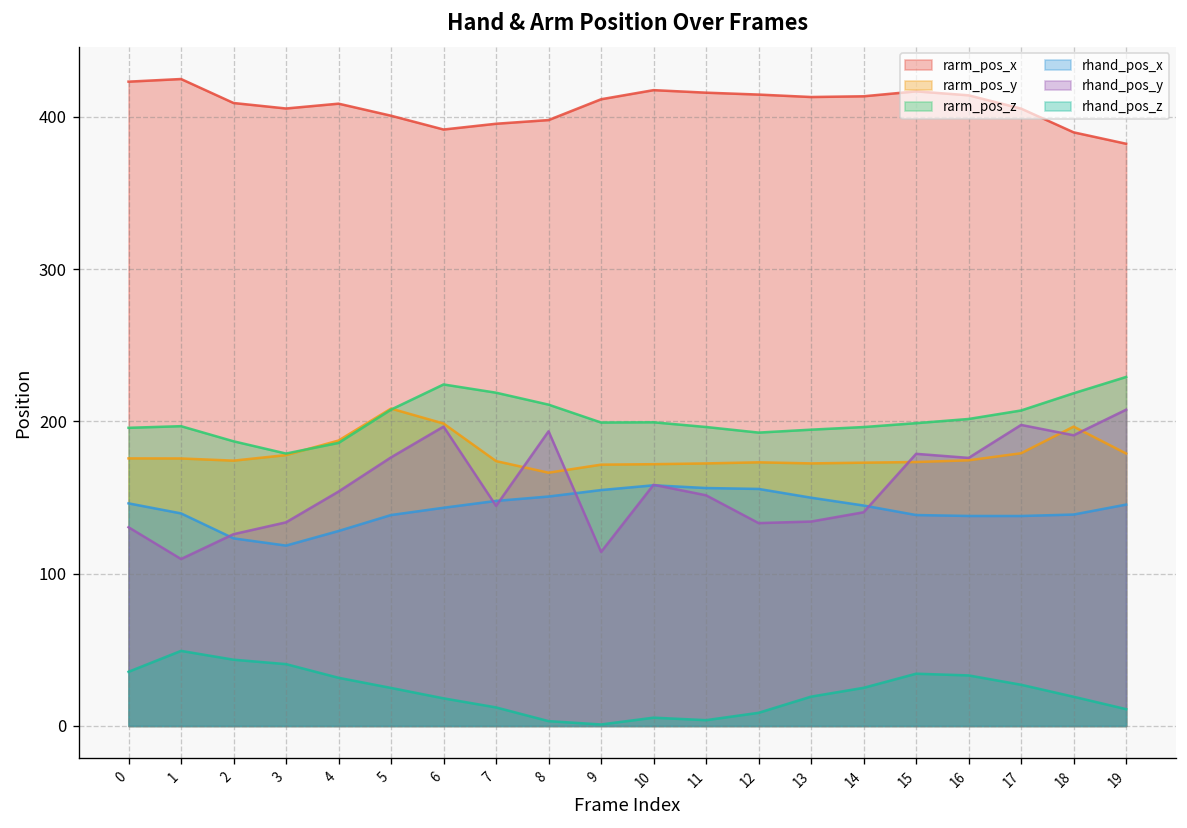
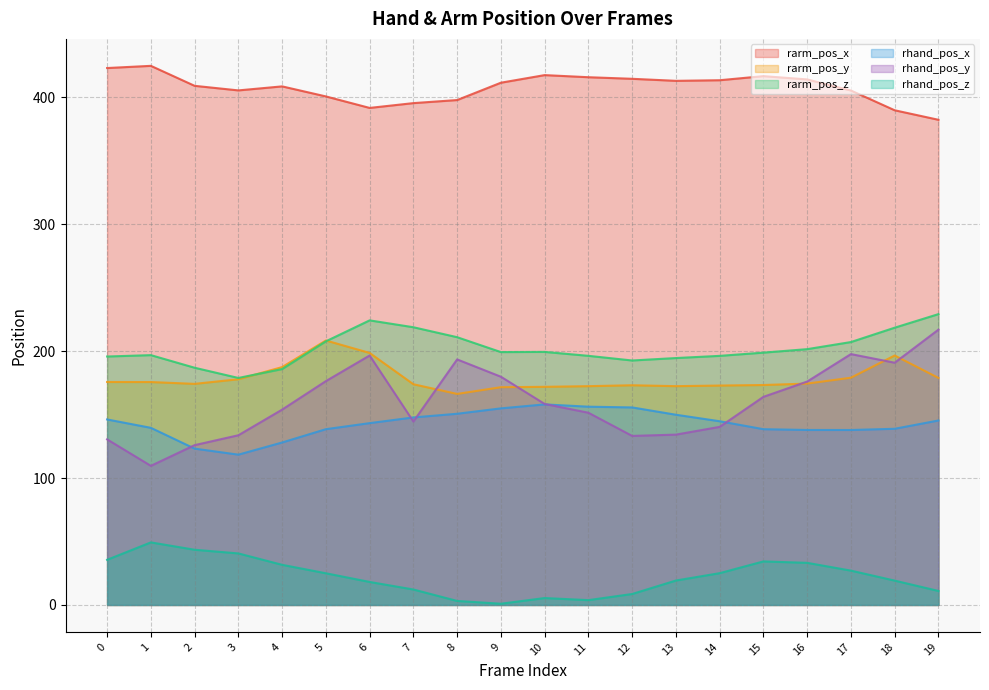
  {
    "rhand_pos_y": {
      "0": 131,
      "1": 110,
      "2": 126,
      "3": 134,
      "4": 154,
      "5": 176,
      "6": 197,
      "7": 145,
      "8": 194,
-     "9": 114,
+     "9": 180,
      "11": 152,
      "12": 133,
      "13": 134,
      "14": 140,
-     "15": 179,
+     "15": 164,
      "17": 198,
      "18": 191,
-     "19": 208
+     "19": 217
    }
  }
